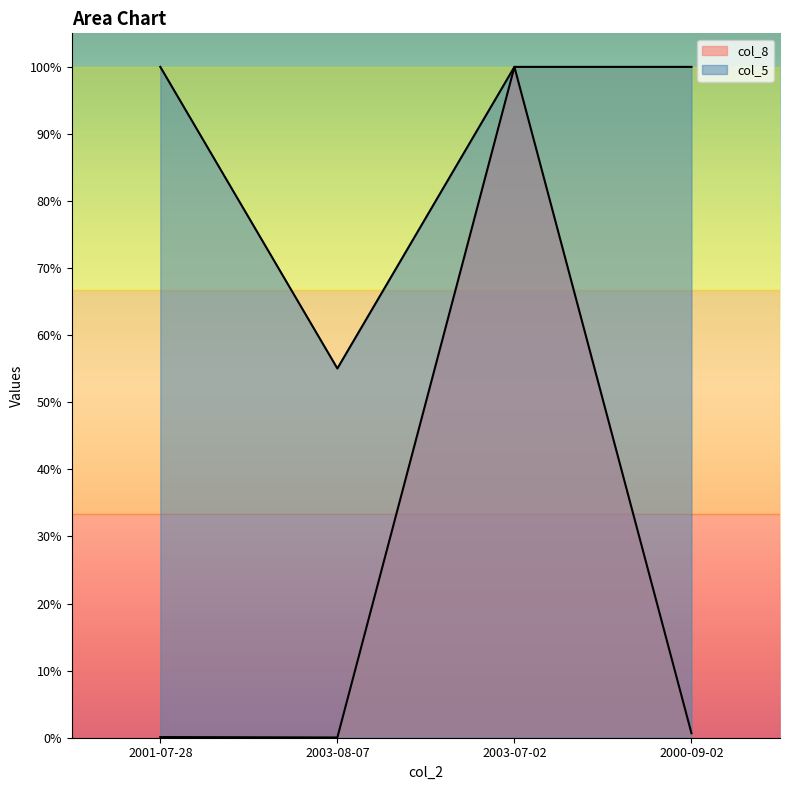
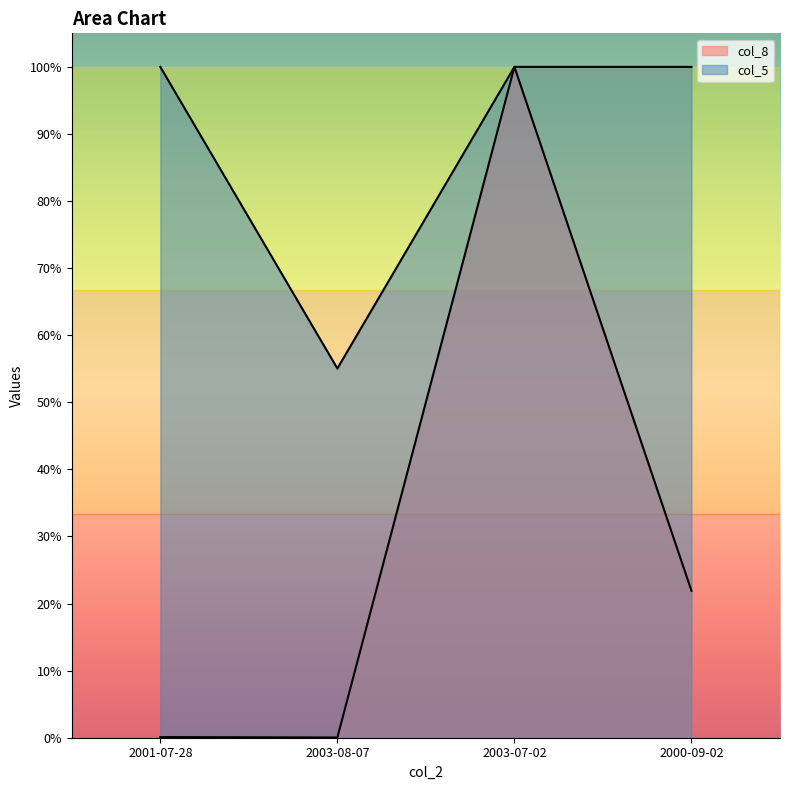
  {
    "col_8": {
      "2001-07-28": "0%",
      "2003-08-07": "0%",
-     "2000-09-02": "1%"
+     "2000-09-02": "22%"
    },
    "col_5": {
      "2001-07-28": "100%",
      "2003-08-07": "55%",
      "2000-09-02": "100%"
    }
  }
